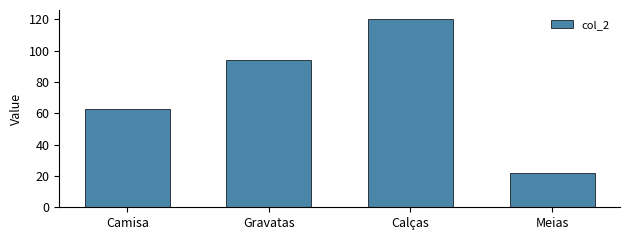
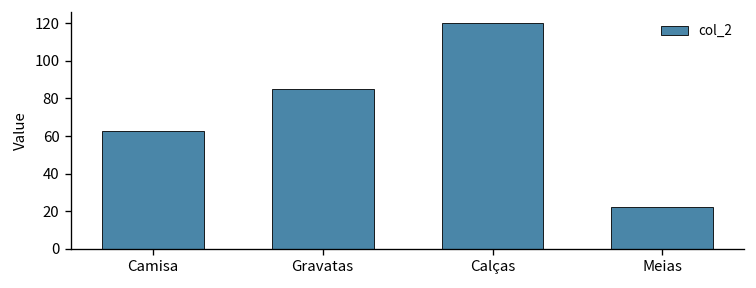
  {
    "Camisa": 63,
-   "Gravatas": 94,
+   "Gravatas": 85,
    "Calças": 120,
    "Meias": 22
  }
